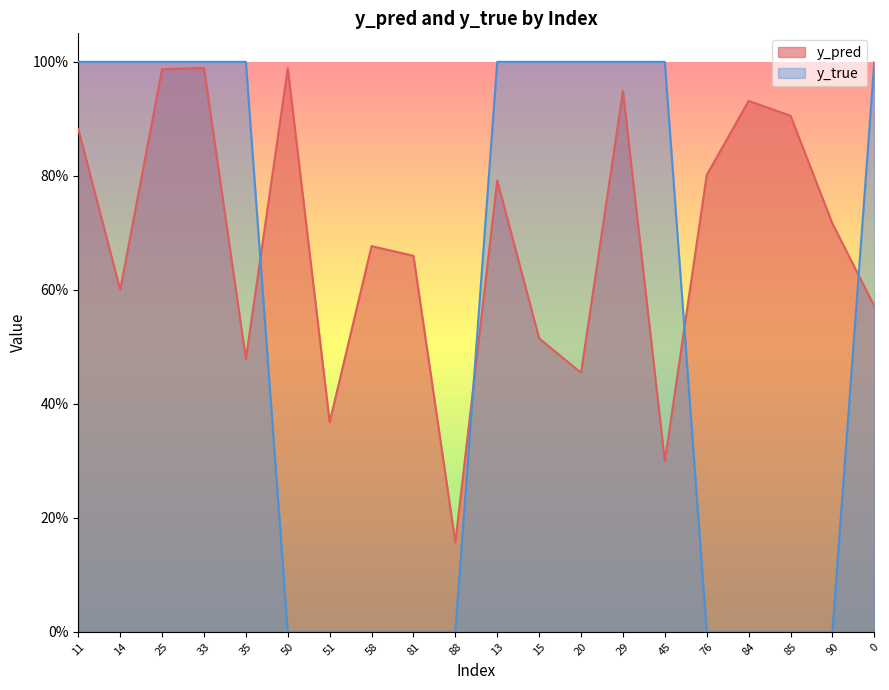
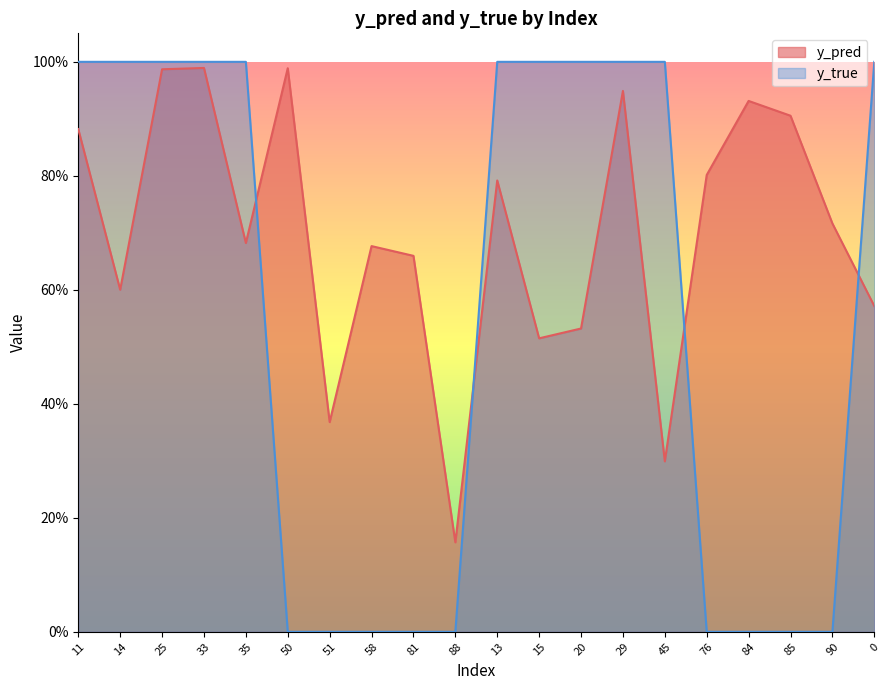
  {
    "y_pred": {
      "11": "88%",
      "14": "60%",
      "25": "99%",
      "33": "99%",
-     "35": "48%",
+     "35": "68%",
      "50": "99%",
      "51": "37%",
      "58": "68%",
      "81": "66%",
      "88": "16%",
      "13": "79%",
      "15": "51%",
-     "20": "45%",
+     "20": "53%",
      "29": "95%",
      "45": "30%",
      "76": "80%",
      "84": "93%",
      "85": "91%",
      "90": "72%",
      "0": "57%"
    },
    "y_true": {
      "11": "100%",
      "14": "100%",
      "25": "100%",
      "33": "100%",
      "35": "100%",
      "50": "0%",
      "51": "0%",
      "58": "0%",
      "81": "0%",
      "88": "0%",
      "13": "100%",
      "15": "100%",
      "20": "100%",
      "29": "100%",
      "45": "100%",
      "76": "0%",
      "84": "0%",
      "85": "0%",
      "90": "0%",
      "0": "100%"
    }
  }
